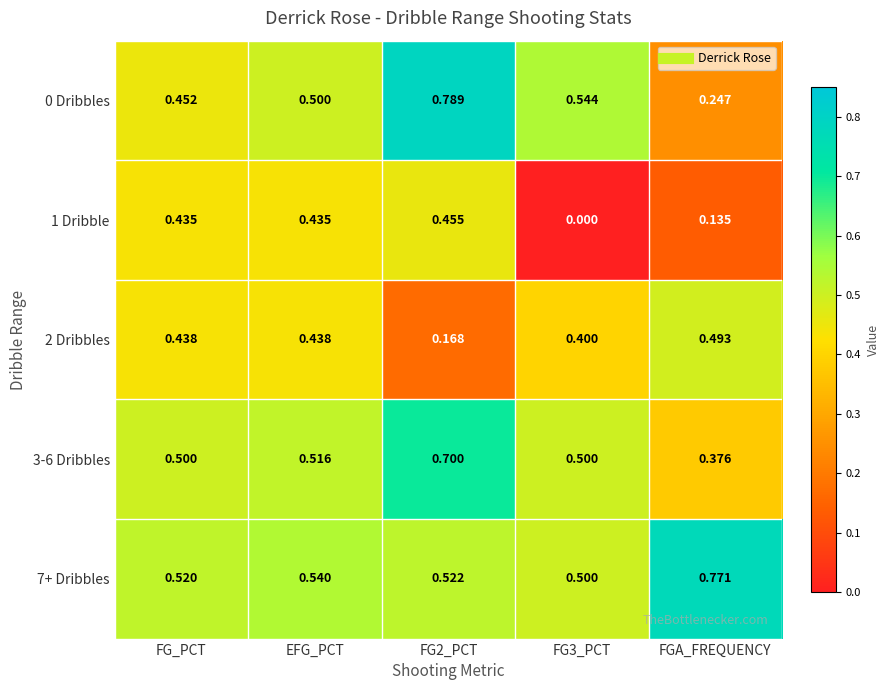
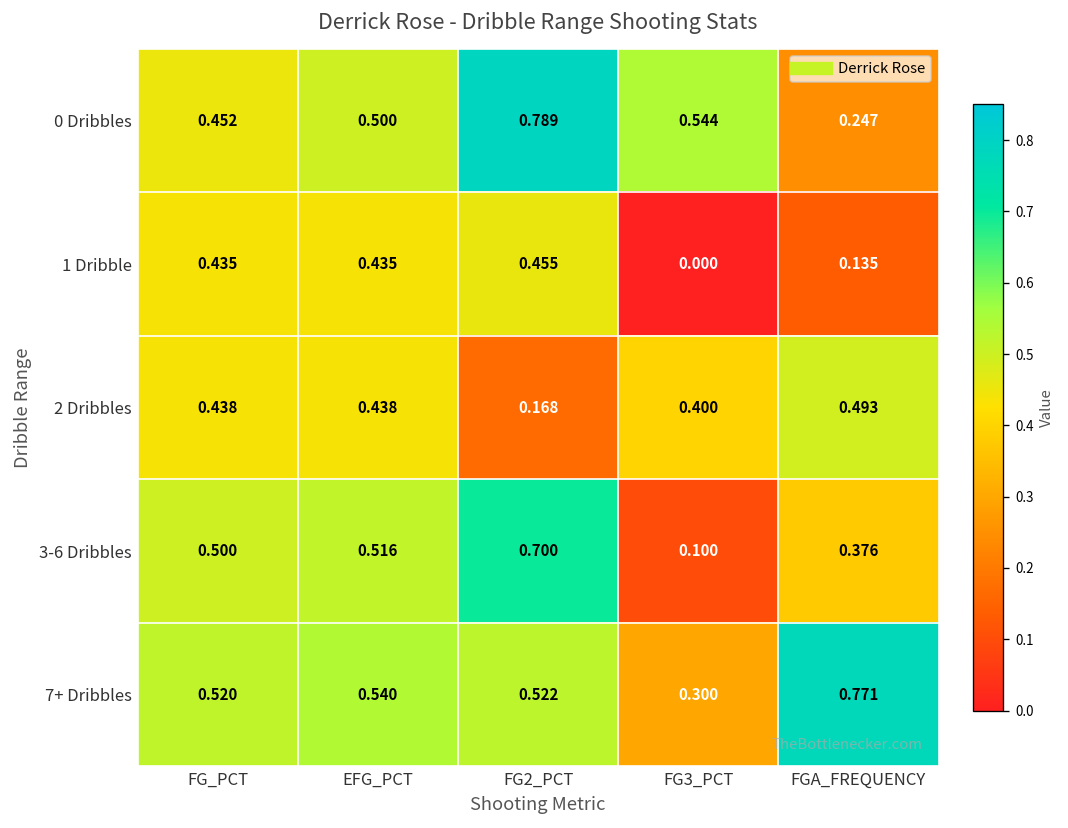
  {
    "0 Dribbles": {
      "FG_PCT": 0.452,
      "EFG_PCT": 0.500,
      "FG2_PCT": 0.789,
      "FG3_PCT": 0.544,
      "FGA_FREQUENCY": 0.247
    },
    "1 Dribble": {
      "FG_PCT": 0.435,
      "EFG_PCT": 0.435,
      "FG2_PCT": 0.455,
      "FG3_PCT": 0.000,
      "FGA_FREQUENCY": 0.135
    },
    "2 Dribbles": {
      "FG_PCT": 0.438,
      "EFG_PCT": 0.438,
      "FG2_PCT": 0.168,
      "FG3_PCT": 0.400,
      "FGA_FREQUENCY": 0.493
    },
    "3-6 Dribbles": {
      "FG_PCT": 0.500,
      "EFG_PCT": 0.516,
      "FG2_PCT": 0.700,
-     "FG3_PCT": 0.500,
+     "FG3_PCT": 0.100,
      "FGA_FREQUENCY": 0.376
    },
    "7+ Dribbles": {
      "FG_PCT": 0.520,
      "EFG_PCT": 0.540,
      "FG2_PCT": 0.522,
-     "FG3_PCT": 0.500
+     "FG3_PCT": 0.300
    }
  }
